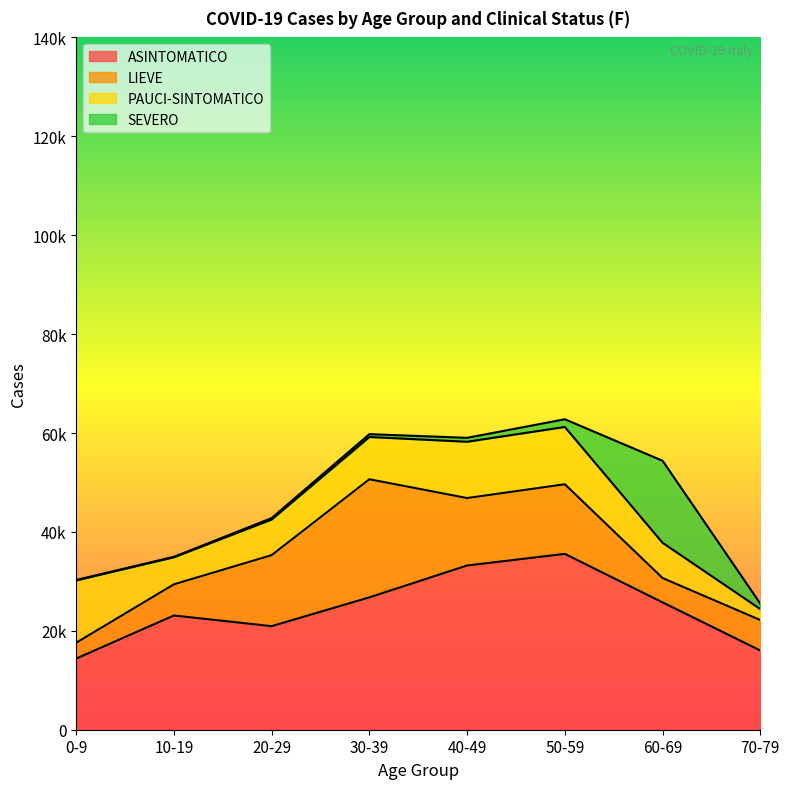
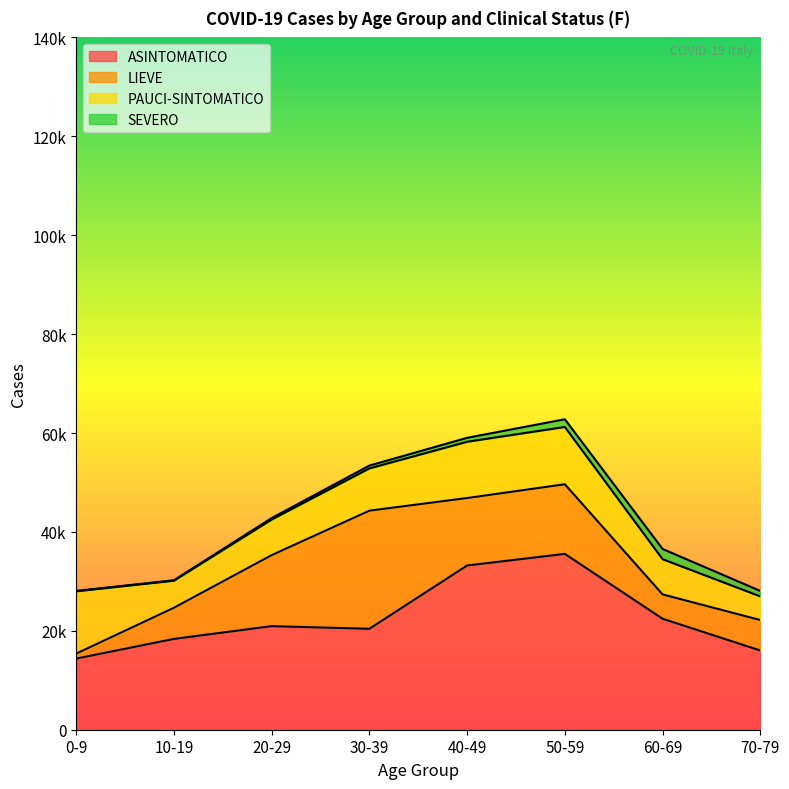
  {
    "ASINTOMATICO": {
      "0-9": 14000,
-     "10-19": 23000,
+     "10-19": 18000,
      "20-29": 21000,
-     "30-39": 27000,
+     "30-39": 20000,
      "40-49": 33000,
      "50-59": 36000,
-     "60-69": 26000,
+     "60-69": 22000,
      "70-79": 16000
    },
    "LIEVE": {
-     "0-9": 3000,
+     "0-9": 1000,
      "10-19": 6000,
      "20-29": 14000,
      "30-39": 24000,
      "40-49": 14000,
      "50-59": 14000,
      "60-69": 5000,
      "70-79": 6000
    },
    "PAUCI-SINTOMATICO": {
      "30-39": 9000,
      "40-49": 11000,
      "50-59": 12000,
      "60-69": 7000,
-     "70-79": 2000
+     "70-79": 5000
    },
    "SEVERO": {
      "30-39": 1000,
      "40-49": 1000,
      "50-59": 2000,
-     "60-69": 17000,
+     "60-69": 2000,
      "70-79": 1000
    }
  }
